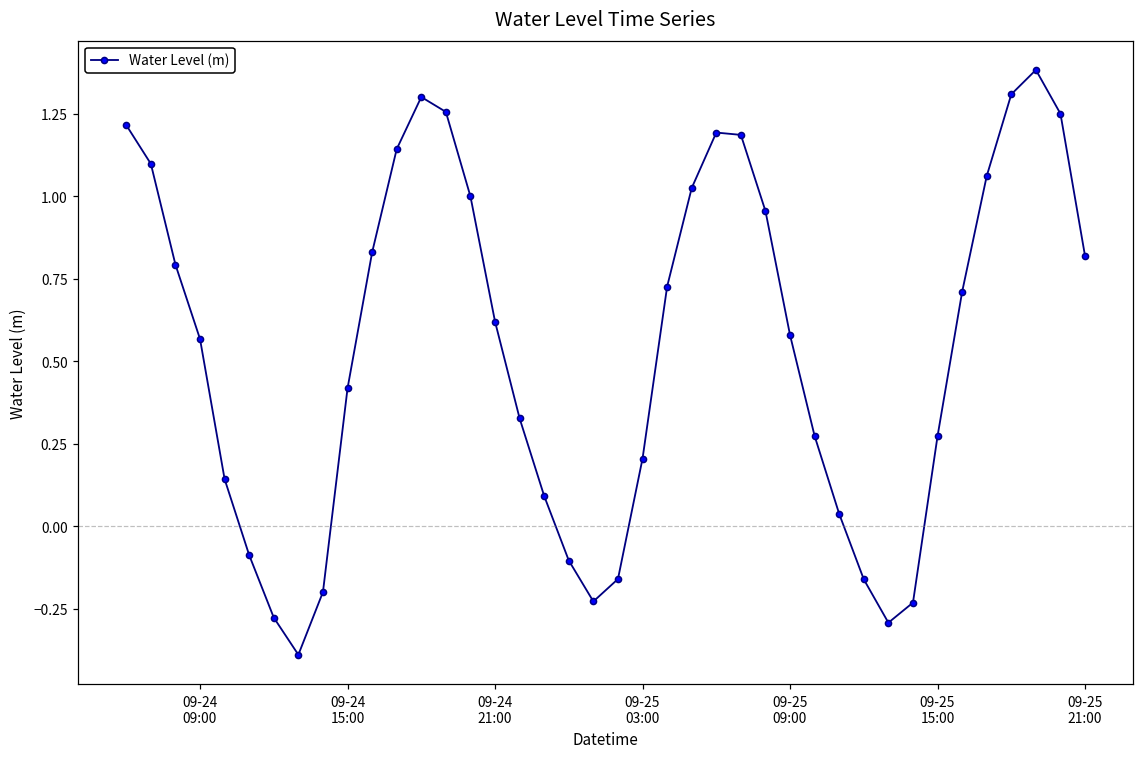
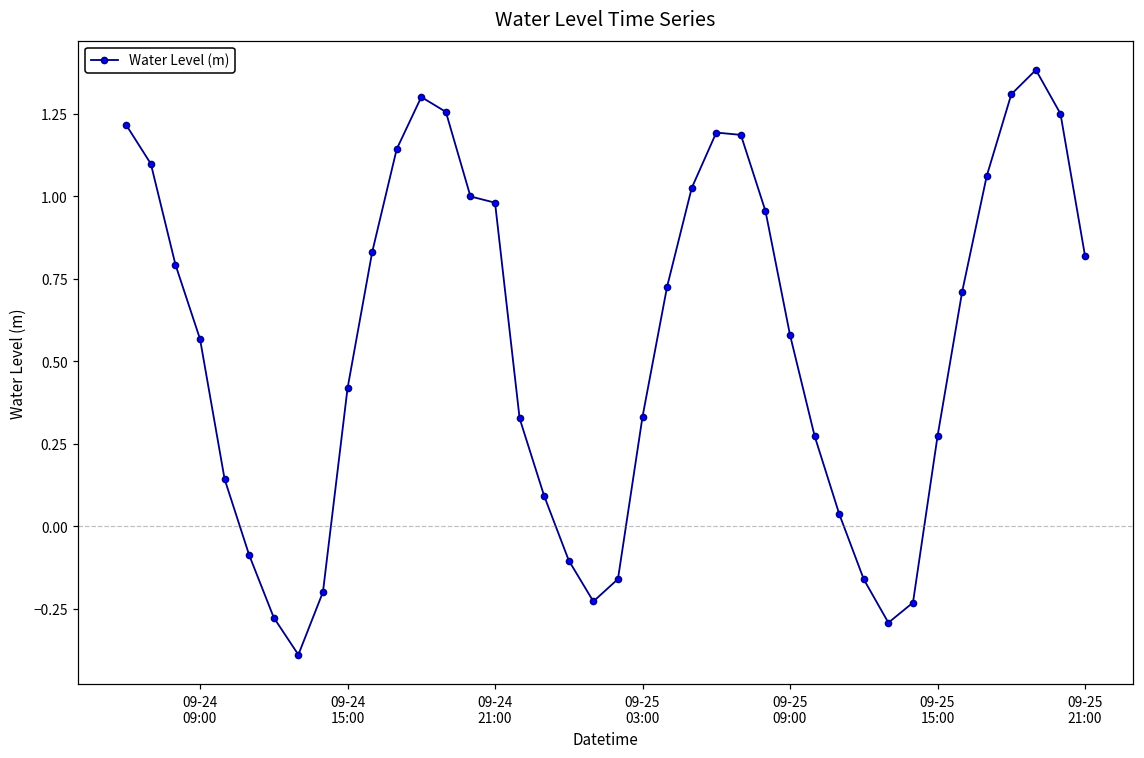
  {
    "09-24 09:00": 0.57,
    "09-24 15:00": 0.42,
-   "09-24 21:00": 0.62,
-   "09-25 03:00": 0.21,
+   "09-24 21:00": 0.98,
+   "09-25 03:00": 0.33,
    "09-25 09:00": 0.58,
    "09-25 15:00": 0.27,
    "09-25 21:00": 0.82
  }
